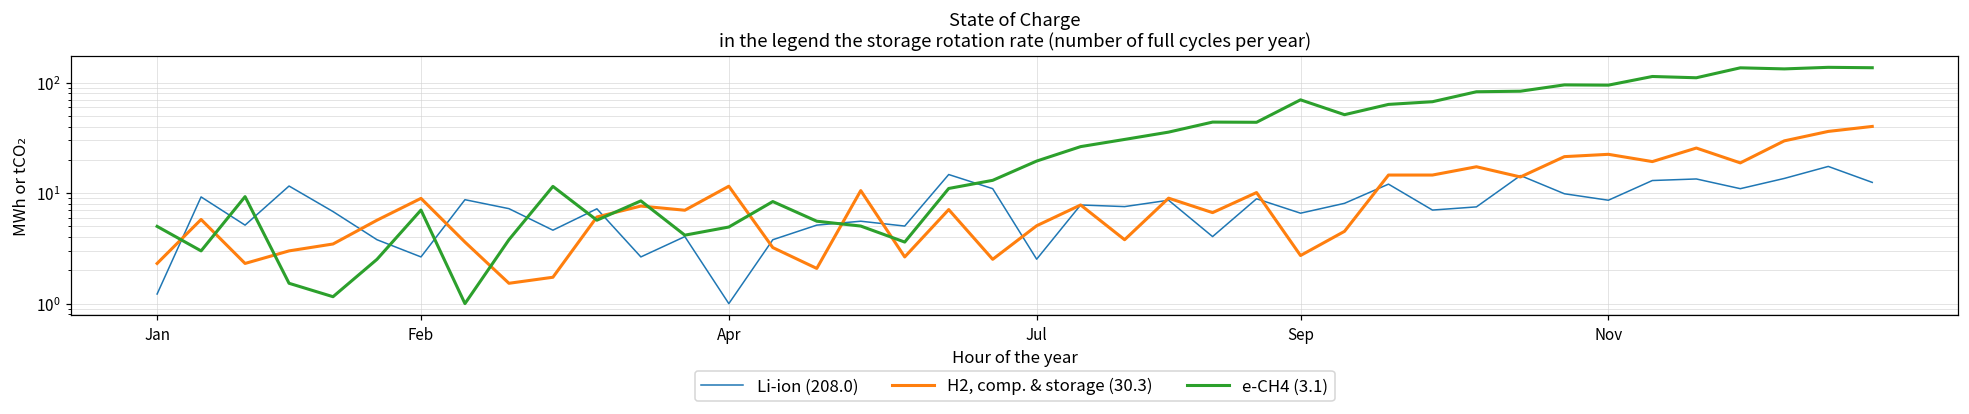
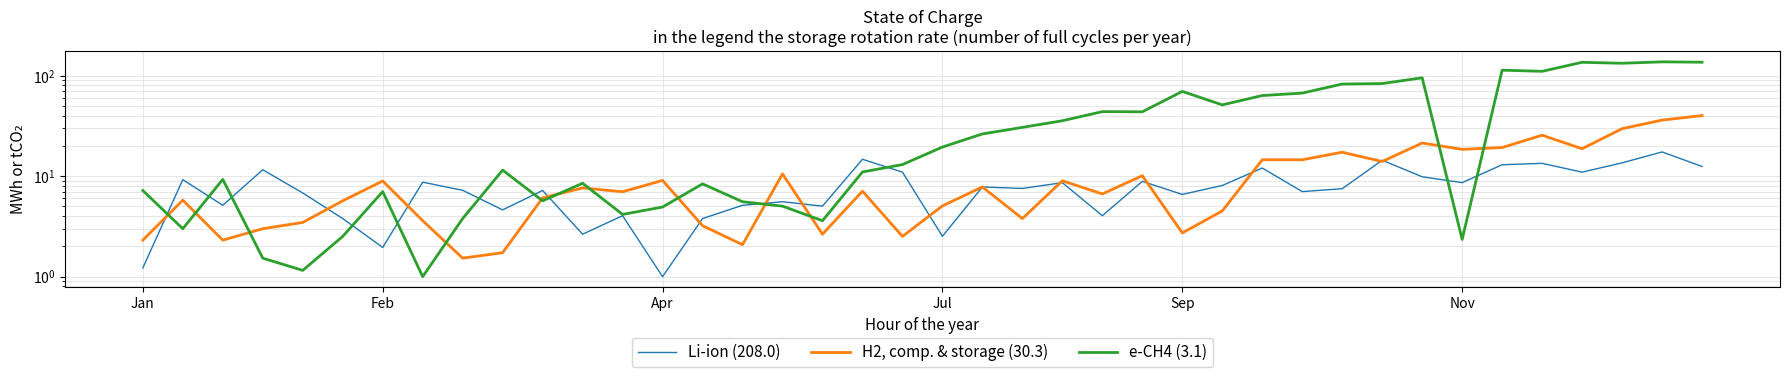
  {
    "Li-ion (208.0)": {
      "Jan": 1.2,
-     "Feb": 2.6,
+     "Feb": 2.0,
      "Apr": 1.0,
      "Jul": 2.5,
      "Sep": 7,
      "Nov": 9
    },
    "H2, comp. & storage (30.3)": {
      "Jan": 2.3,
      "Feb": 9,
-     "Apr": 12,
+     "Apr": 9,
      "Jul": 5,
      "Sep": 2.7,
-     "Nov": 22
+     "Nov": 19
    },
    "e-CH4 (3.1)": {
-     "Jan": 5,
+     "Jan": 7,
      "Feb": 7,
      "Apr": 5,
      "Jul": 20,
      "Sep": 70,
-     "Nov": 90
+     "Nov": 2.3
    }
  }
